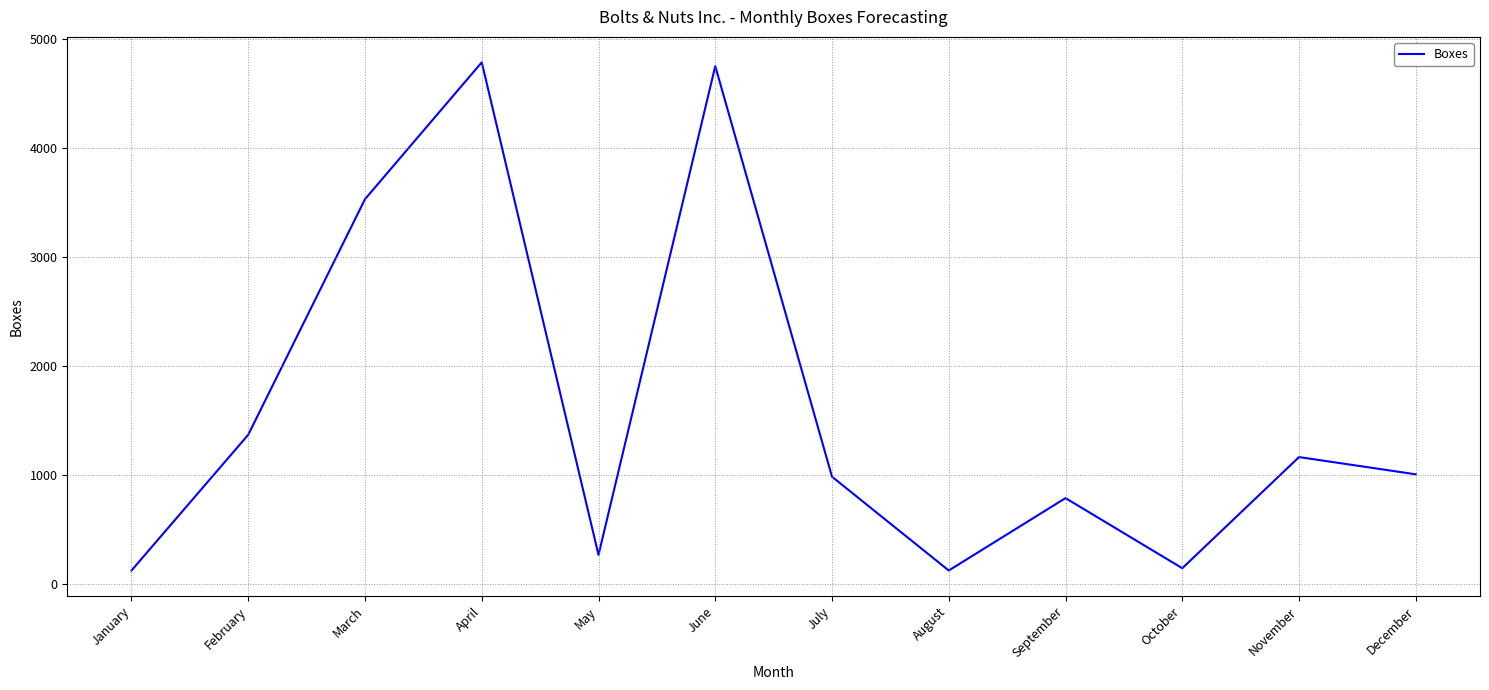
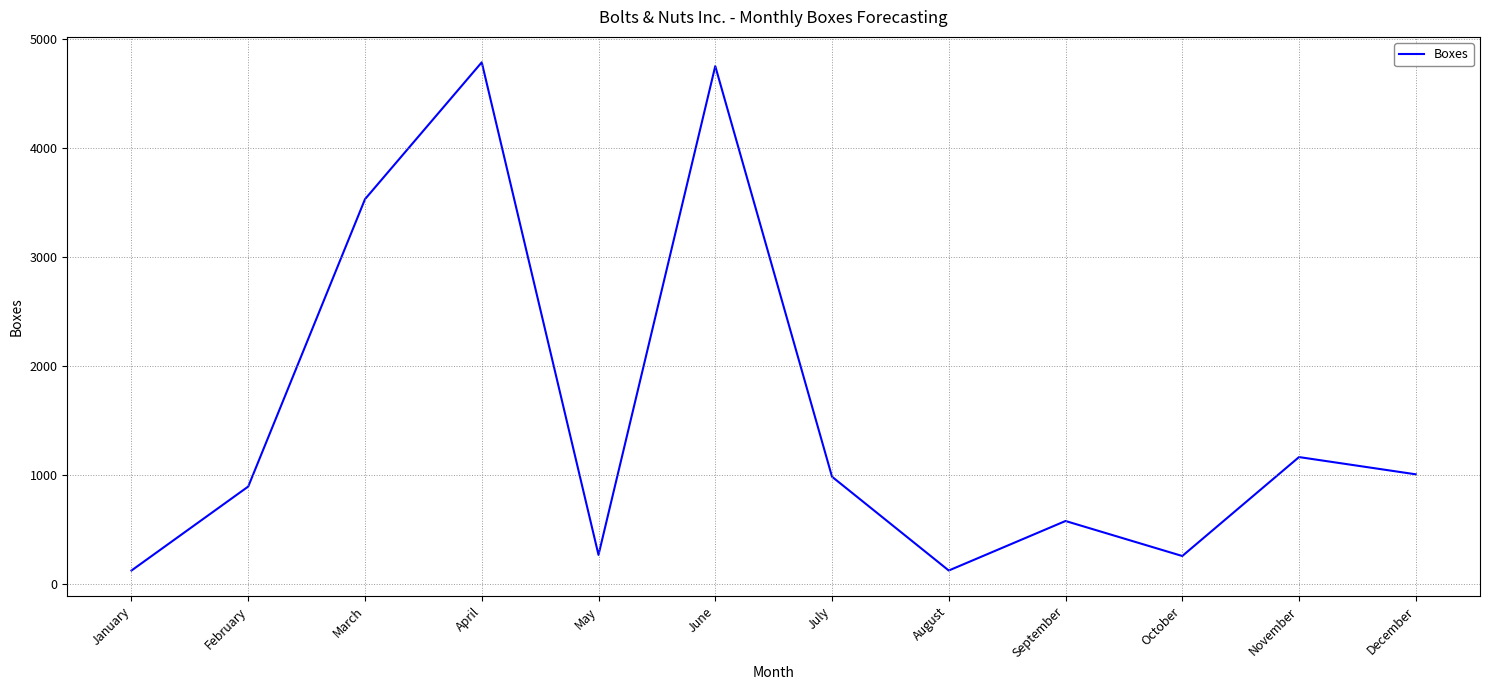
  {
    "January": 130,
-   "February": 1370,
+   "February": 900,
    "March": 3530,
    "April": 4790,
    "May": 270,
    "June": 4750,
    "July": 990,
    "August": 130,
-   "September": 790,
-   "October": 150,
+   "September": 580,
+   "October": 260,
    "November": 1170,
    "December": 1010
  }
